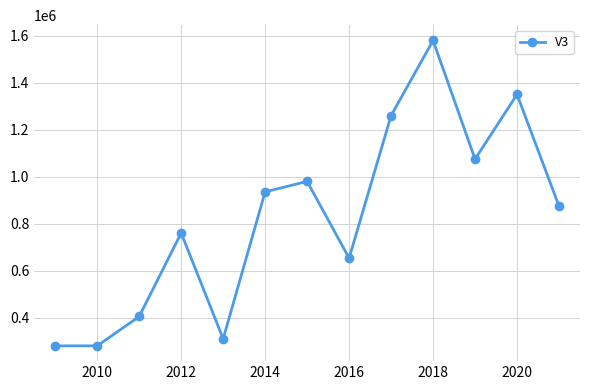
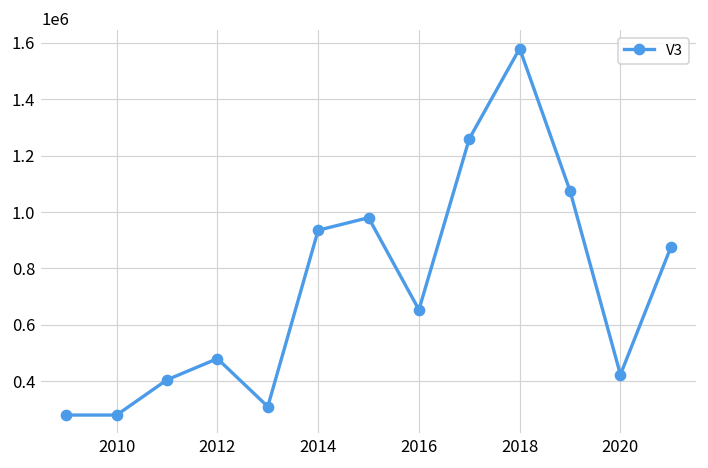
  {
    "2010": 280000,
-   "2012": 760000,
+   "2012": 480000,
    "2014": 940000,
    "2016": 650000,
    "2018": 1580000,
-   "2020": 1350000
+   "2020": 420000
  }
